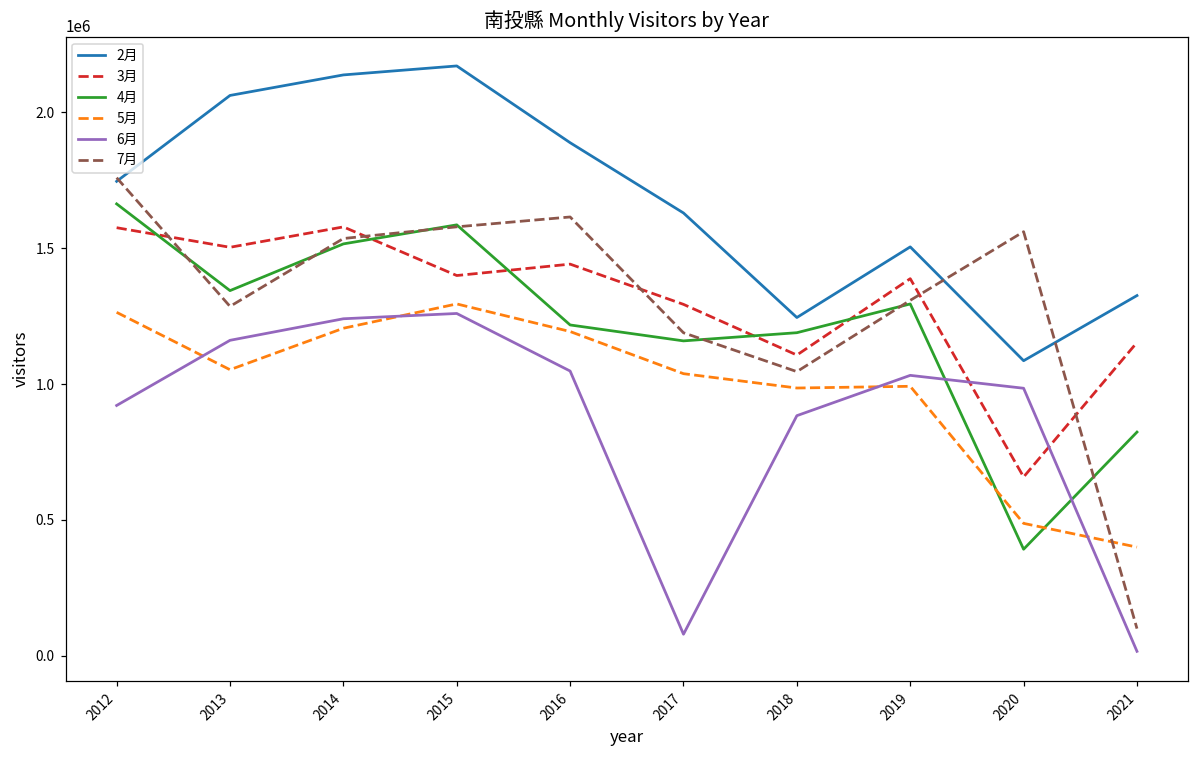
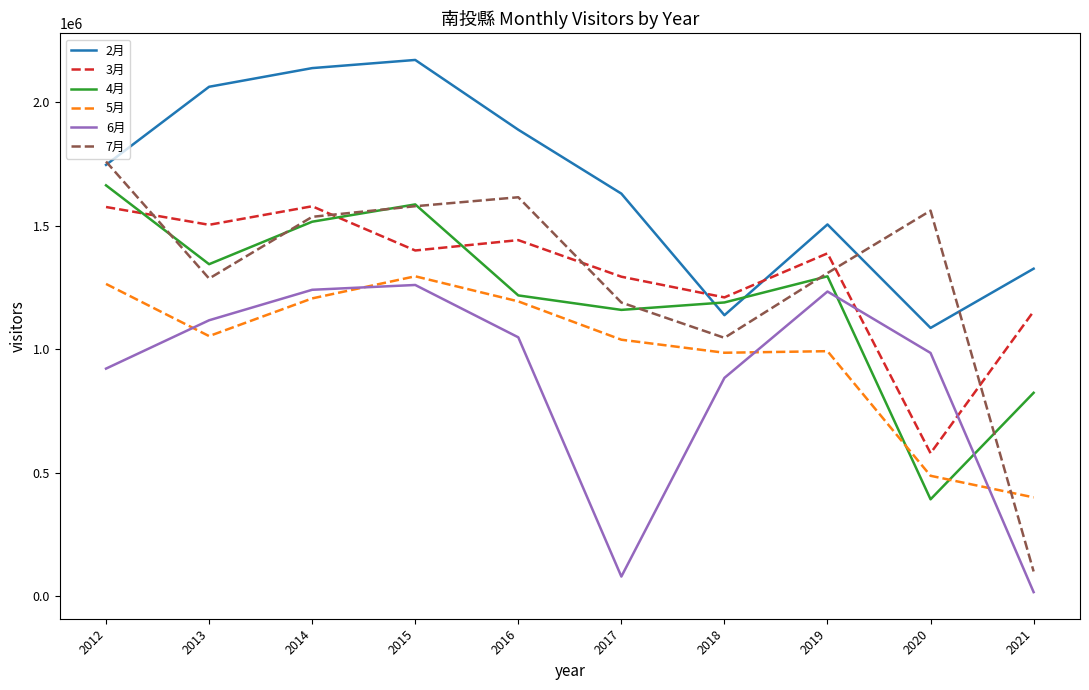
  {
    "2月": {
      "2012": 1750000,
      "2013": 2060000,
      "2014": 2140000,
      "2015": 2170000,
      "2016": 1890000,
      "2017": 1630000,
-     "2018": 1240000,
+     "2018": 1140000,
      "2019": 1500000,
      "2020": 1090000,
      "2021": 1330000
    },
    "3月": {
      "2012": 1580000,
      "2013": 1500000,
      "2014": 1580000,
      "2015": 1400000,
      "2016": 1440000,
      "2017": 1290000,
-     "2018": 1110000,
+     "2018": 1210000,
      "2019": 1390000,
-     "2020": 660000,
+     "2020": 580000,
      "2021": 1150000
    },
    "4月": {
      "2012": 1660000,
      "2013": 1340000,
      "2014": 1520000,
      "2016": 1220000,
      "2017": 1160000,
      "2018": 1190000,
      "2019": 1290000,
      "2020": 390000,
      "2021": 820000
    },
    "5月": {
      "2012": 1260000,
      "2013": 1050000,
      "2014": 1210000,
      "2015": 1290000,
      "2016": 1190000,
      "2017": 1040000,
      "2018": 990000,
      "2019": 990000,
      "2020": 490000,
      "2021": 400000
    },
    "6月": {
      "2012": 920000,
-     "2013": 1160000,
+     "2013": 1120000,
      "2014": 1240000,
      "2015": 1260000,
      "2016": 1050000,
      "2017": 80000,
      "2018": 880000,
-     "2019": 1030000,
+     "2019": 1230000,
      "2020": 980000,
      "2021": 20000
    },
    "7月": {
      "2012": 1760000,
      "2013": 1290000,
      "2014": 1540000,
      "2016": 1610000,
      "2017": 1190000,
      "2018": 1050000,
      "2019": 1310000,
      "2020": 1560000,
      "2021": 100000
    }
  }
